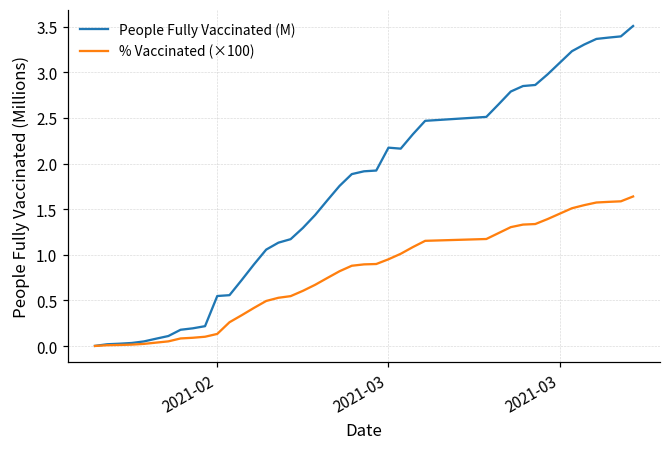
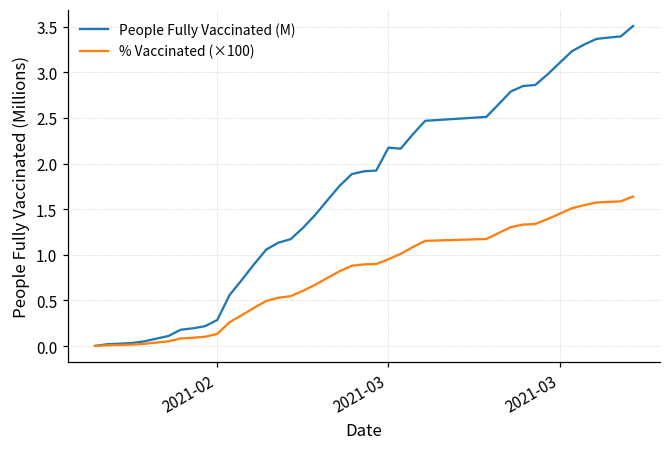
  {
    "People Fully Vaccinated (M)": {
-     "2021-02": 0.5,
+     "2021-02": 0.3,
      "2021-03": 2.2
    },
    "% Vaccinated (×100)": {
      "2021-02": 0.1,
      "2021-03": 1.0
    }
  }
